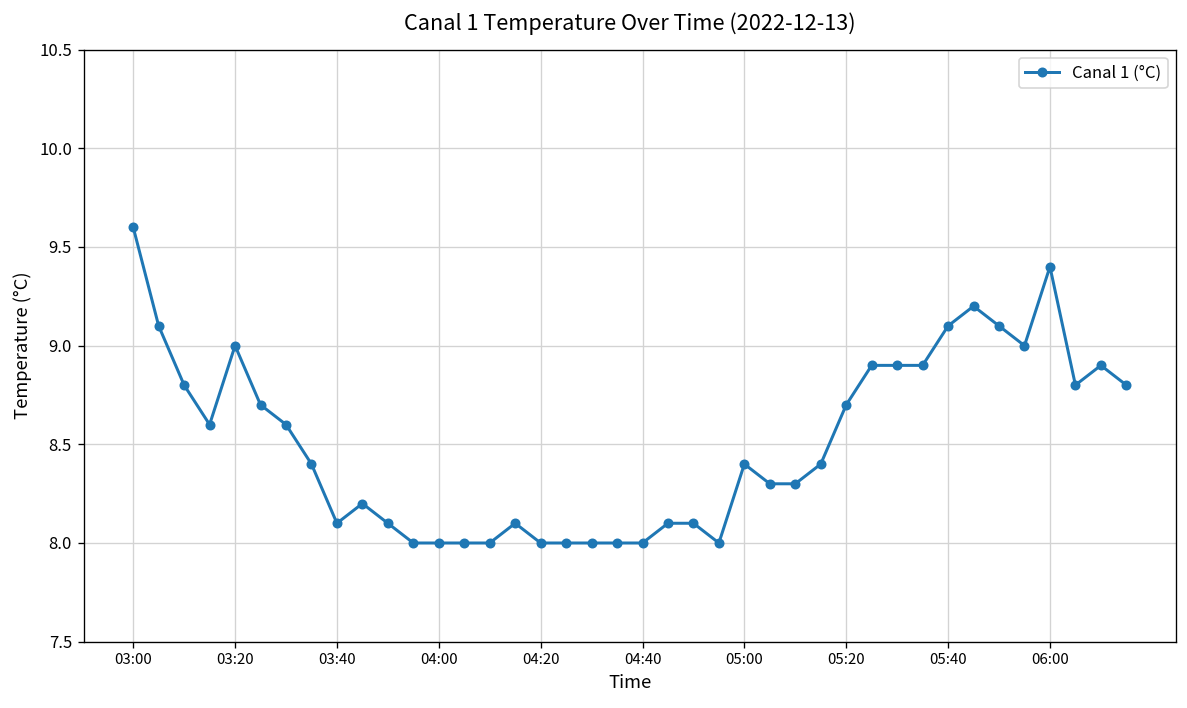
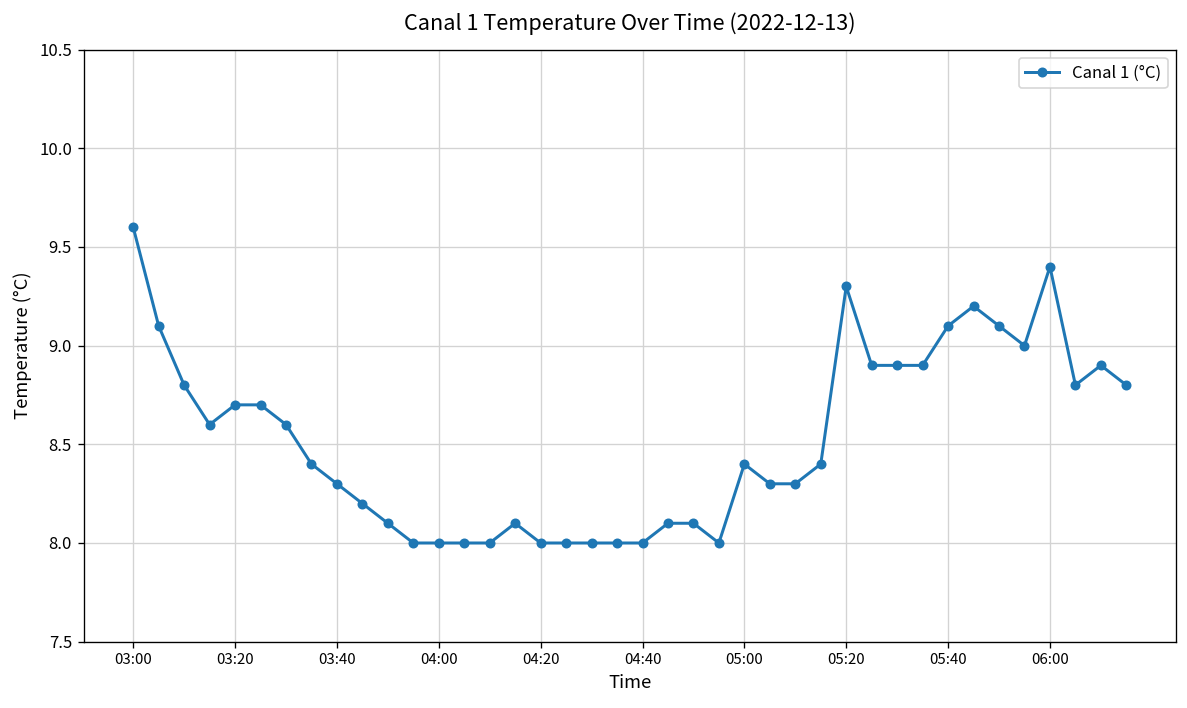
  {
    "03:00": 9.6,
-   "03:20": 9.0,
-   "03:40": 8.1,
+   "03:20": 8.7,
+   "03:40": 8.3,
    "04:00": 8.0,
    "04:20": 8.0,
    "04:40": 8.0,
    "05:00": 8.4,
-   "05:20": 8.7,
+   "05:20": 9.3,
    "05:40": 9.1,
    "06:00": 9.4
  }
